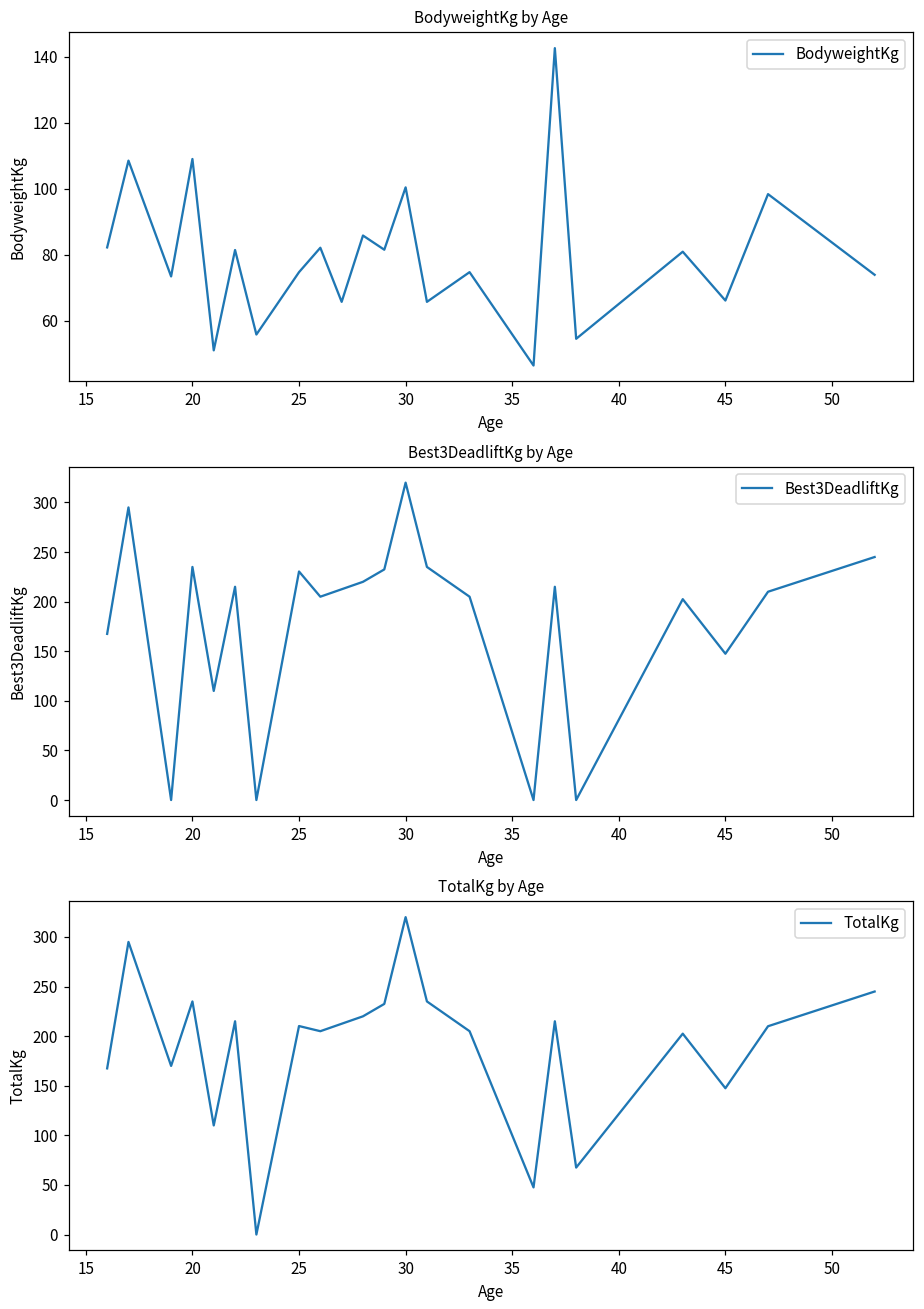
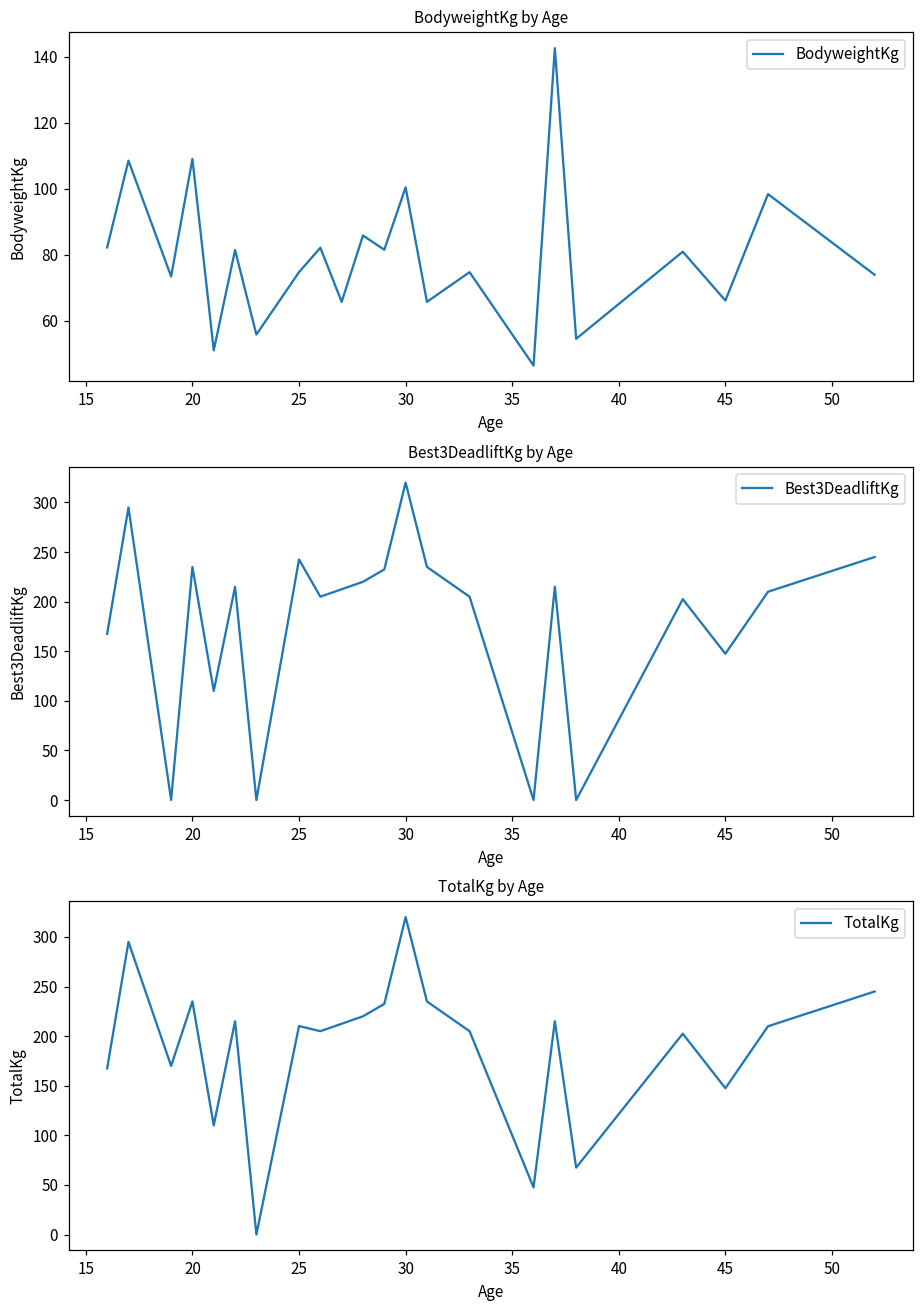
  {
    "BodyweightKg by Age": {
      "20": 109,
      "25": 75,
      "30": 100,
      "45": 66
    },
    "Best3DeadliftKg by Age": {
      "20": 240,
-     "25": 230,
+     "25": 240,
      "30": 320,
      "45": 150
    },
    "TotalKg by Age": {
      "20": 240,
      "25": 210,
      "30": 320,
      "45": 150
    }
  }
